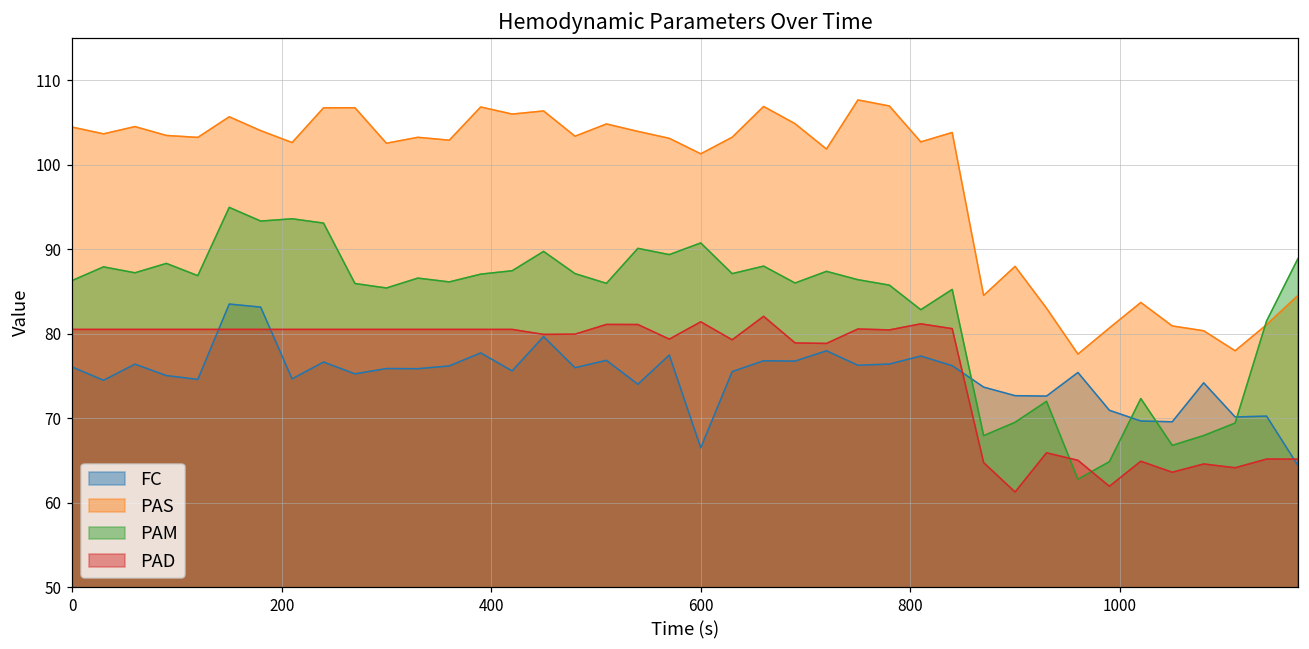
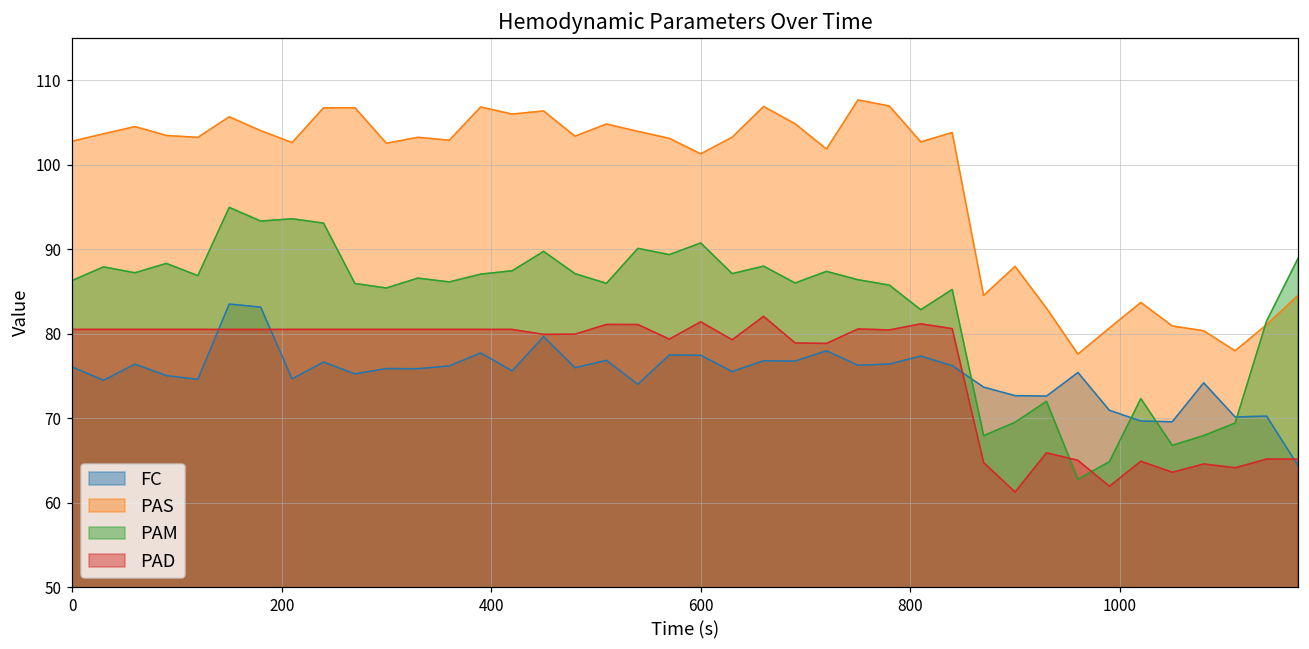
  {
    "FC": {
      "0": 76,
-     "600": 66
+     "600": 77
    },
    "PAS": {
-     "0": 104,
+     "0": 103,
      "600": 101
    },
    "PAM": {
      "0": 86,
      "600": 91
    },
    "PAD": {
      "0": 80,
      "600": 81
    }
  }
